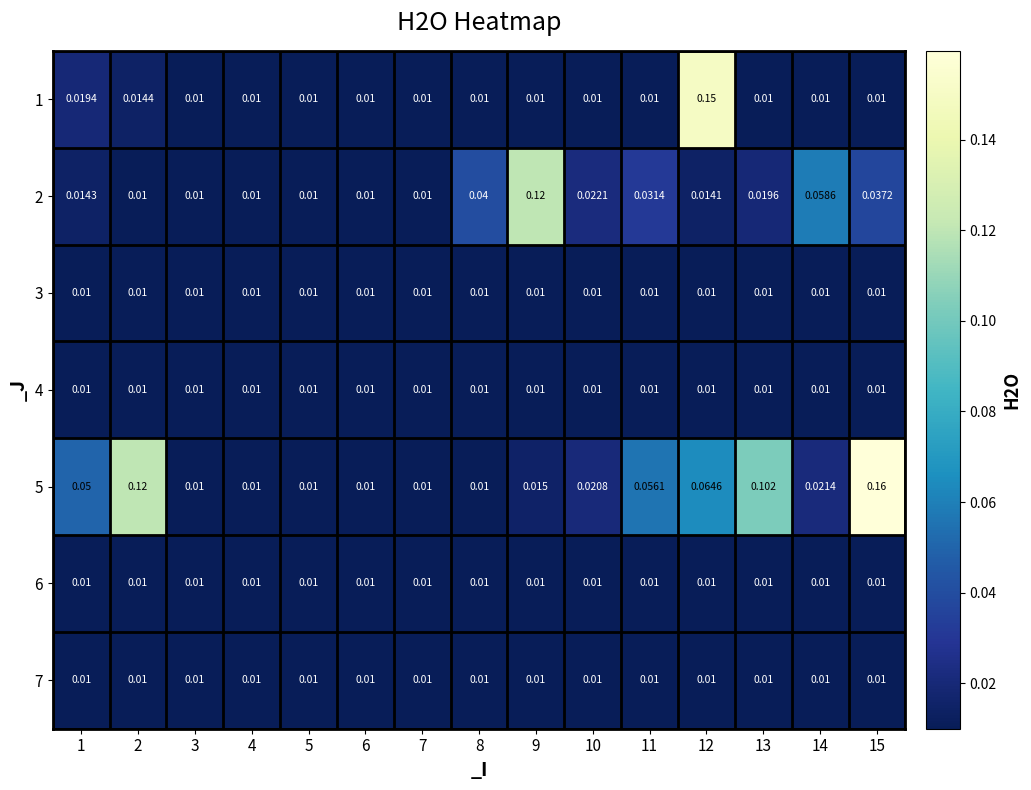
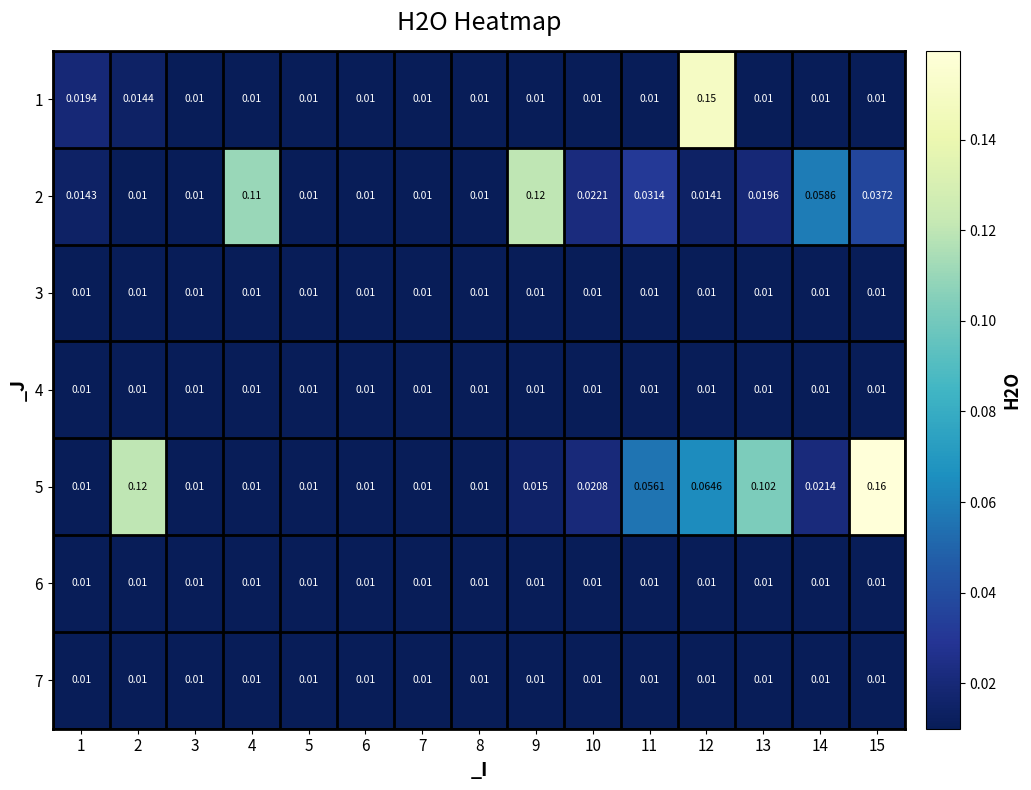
  {
    "1": {
      "1": 0.0194,
      "2": 0.0144,
      "3": 0.01,
      "4": 0.01,
      "5": 0.01,
      "6": 0.01,
      "7": 0.01,
      "8": 0.01,
      "9": 0.01,
      "10": 0.01,
      "11": 0.01,
      "12": 0.15,
      "13": 0.01,
      "14": 0.01,
      "15": 0.01
    },
    "2": {
      "1": 0.0143,
      "2": 0.01,
      "3": 0.01,
-     "4": 0.01,
+     "4": 0.11,
      "5": 0.01,
      "6": 0.01,
      "7": 0.01,
-     "8": 0.04,
+     "8": 0.01,
      "9": 0.12,
      "10": 0.0221,
      "11": 0.0314,
      "12": 0.0141,
      "13": 0.0196,
      "14": 0.0586,
      "15": 0.0372
    },
    "3": {
      "1": 0.01,
      "2": 0.01,
      "3": 0.01,
      "4": 0.01,
      "5": 0.01,
      "6": 0.01,
      "7": 0.01,
      "8": 0.01,
      "9": 0.01,
      "10": 0.01,
      "11": 0.01,
      "12": 0.01,
      "13": 0.01,
      "14": 0.01,
      "15": 0.01
    },
    "4": {
      "1": 0.01,
      "2": 0.01,
      "3": 0.01,
      "4": 0.01,
      "5": 0.01,
      "6": 0.01,
      "7": 0.01,
      "8": 0.01,
      "9": 0.01,
      "10": 0.01,
      "11": 0.01,
      "12": 0.01,
      "13": 0.01,
      "14": 0.01,
      "15": 0.01
    },
    "5": {
-     "1": 0.05,
+     "1": 0.01,
      "2": 0.12,
      "3": 0.01,
      "4": 0.01,
      "5": 0.01,
      "6": 0.01,
      "7": 0.01,
      "8": 0.01,
      "9": 0.015,
      "10": 0.0208,
      "11": 0.0561,
      "12": 0.0646,
      "13": 0.102,
      "14": 0.0214,
      "15": 0.16
    },
    "6": {
      "1": 0.01,
      "2": 0.01,
      "3": 0.01,
      "4": 0.01,
      "5": 0.01,
      "6": 0.01,
      "7": 0.01,
      "8": 0.01,
      "9": 0.01,
      "10": 0.01,
      "11": 0.01,
      "12": 0.01,
      "13": 0.01,
      "14": 0.01,
      "15": 0.01
    },
    "7": {
      "1": 0.01,
      "2": 0.01,
      "3": 0.01,
      "4": 0.01,
      "5": 0.01,
      "6": 0.01,
      "7": 0.01,
      "8": 0.01,
      "9": 0.01,
      "10": 0.01,
      "11": 0.01,
      "12": 0.01,
      "13": 0.01,
      "14": 0.01,
      "15": 0.01
    }
  }
